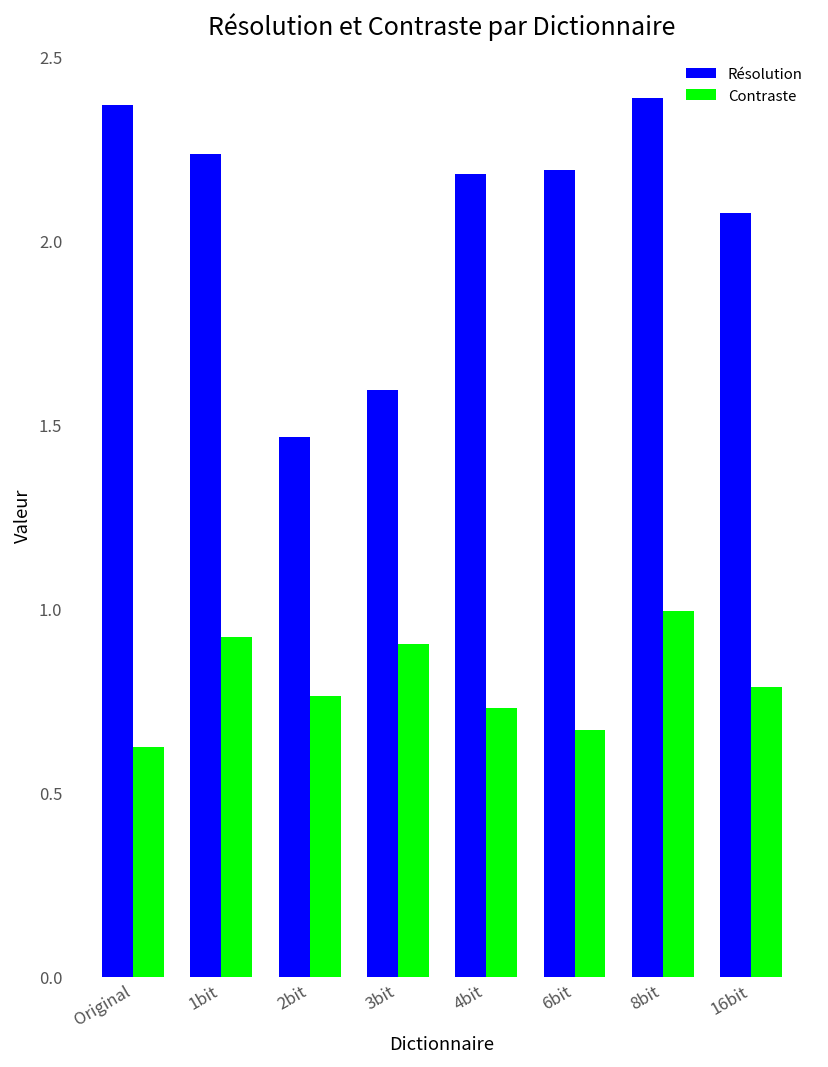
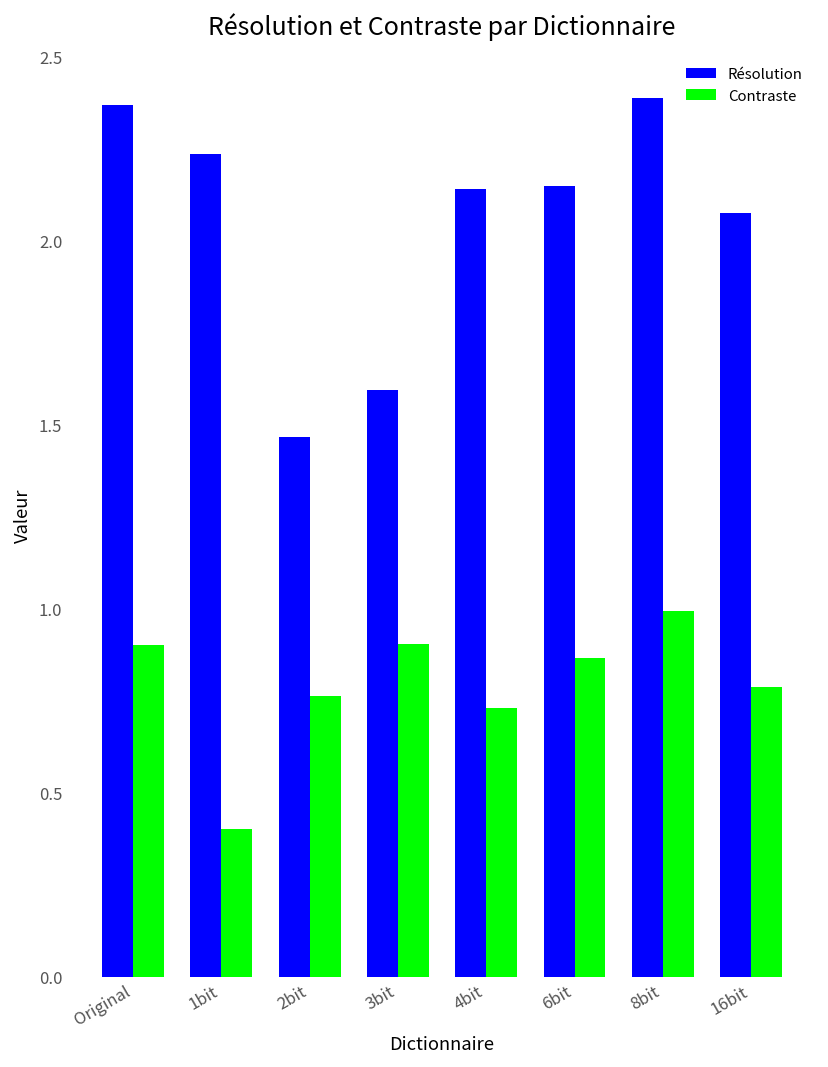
  {
    "Résolution": {
      "Original": 2.37,
      "1bit": 2.23,
      "2bit": 1.47,
      "3bit": 1.60,
-     "4bit": 2.18,
-     "6bit": 2.19,
+     "4bit": 2.14,
+     "6bit": 2.15,
      "8bit": 2.39,
      "16bit": 2.08
    },
    "Contraste": {
-     "Original": 0.63,
-     "1bit": 0.92,
+     "Original": 0.90,
+     "1bit": 0.40,
      "2bit": 0.76,
      "3bit": 0.90,
      "4bit": 0.73,
-     "6bit": 0.67,
+     "6bit": 0.87,
      "8bit": 0.99,
      "16bit": 0.79
    }
  }
